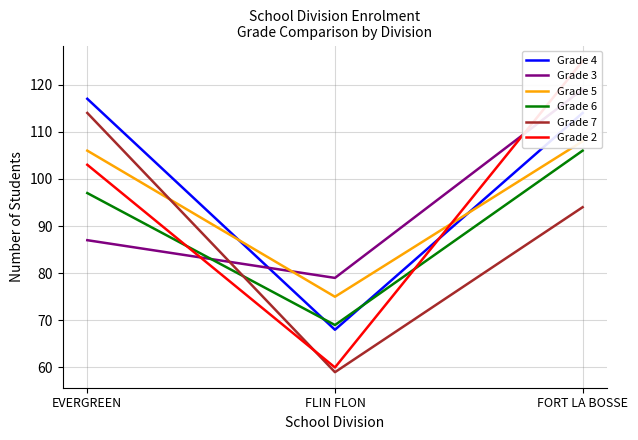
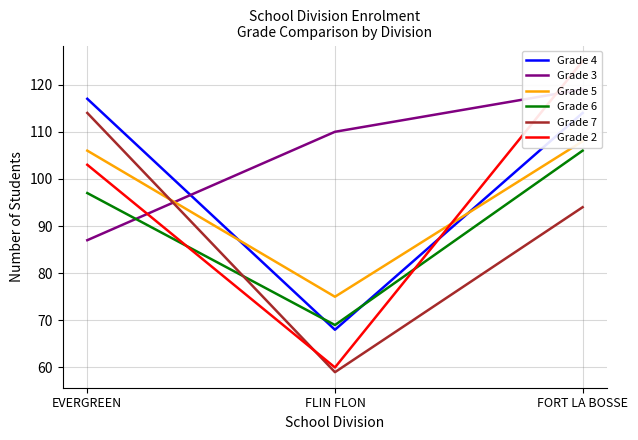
  {
    "Grade 4": {
      "EVERGREEN": 117,
      "FLIN FLON": 68
    },
    "Grade 3": {
      "EVERGREEN": 87,
-     "FLIN FLON": 79
+     "FLIN FLON": 110
    },
    "Grade 5": {
      "EVERGREEN": 106,
      "FLIN FLON": 75
    },
    "Grade 6": {
      "EVERGREEN": 97,
      "FLIN FLON": 69,
      "FORT LA BOSSE": 106
    },
    "Grade 7": {
      "EVERGREEN": 114,
      "FLIN FLON": 59,
      "FORT LA BOSSE": 94
    },
    "Grade 2": {
      "EVERGREEN": 103,
      "FLIN FLON": 60
    }
  }
